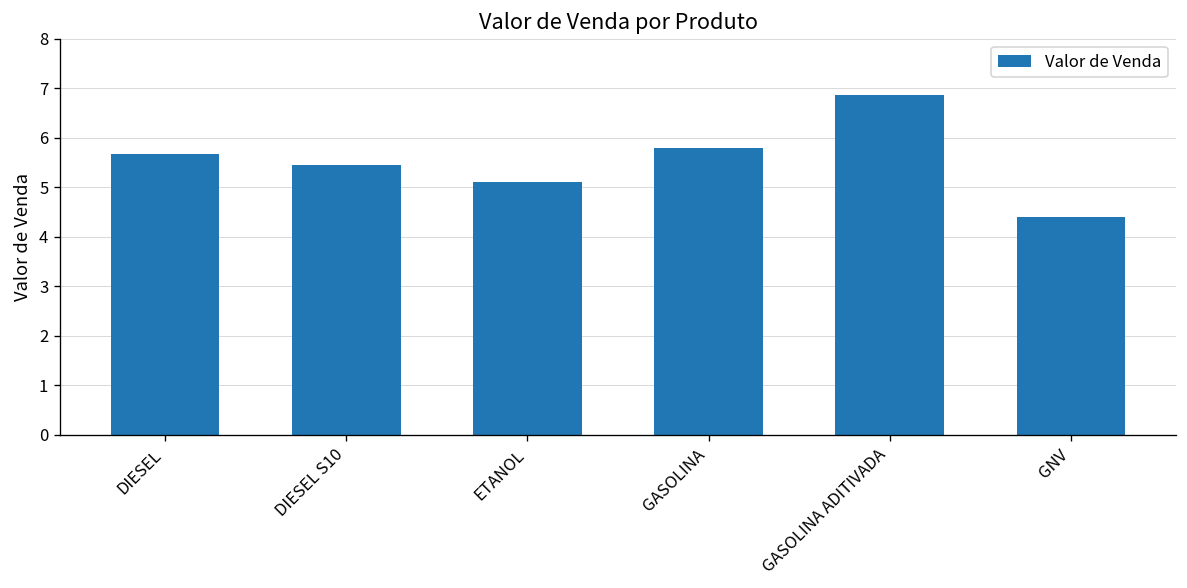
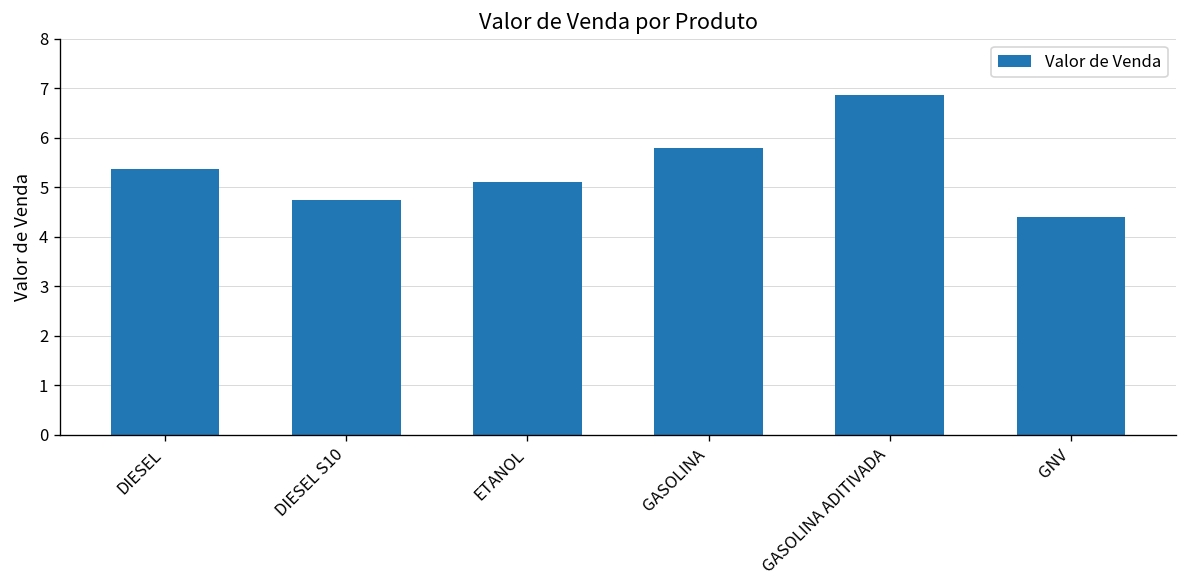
  {
-   "DIESEL": 5.7,
-   "DIESEL S10": 5.5,
+   "DIESEL": 5.4,
+   "DIESEL S10": 4.7,
    "ETANOL": 5.1,
    "GASOLINA": 5.8,
    "GASOLINA ADITIVADA": 6.9,
    "GNV": 4.4
  }
